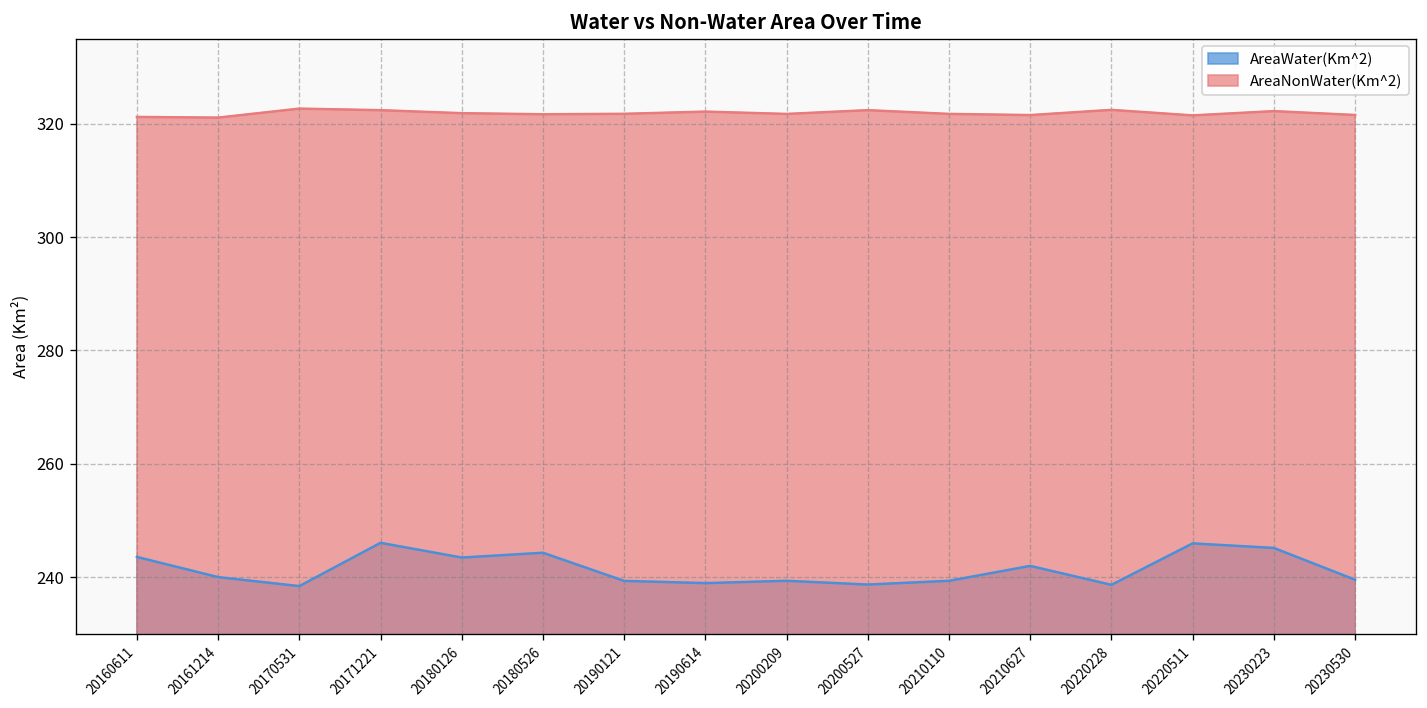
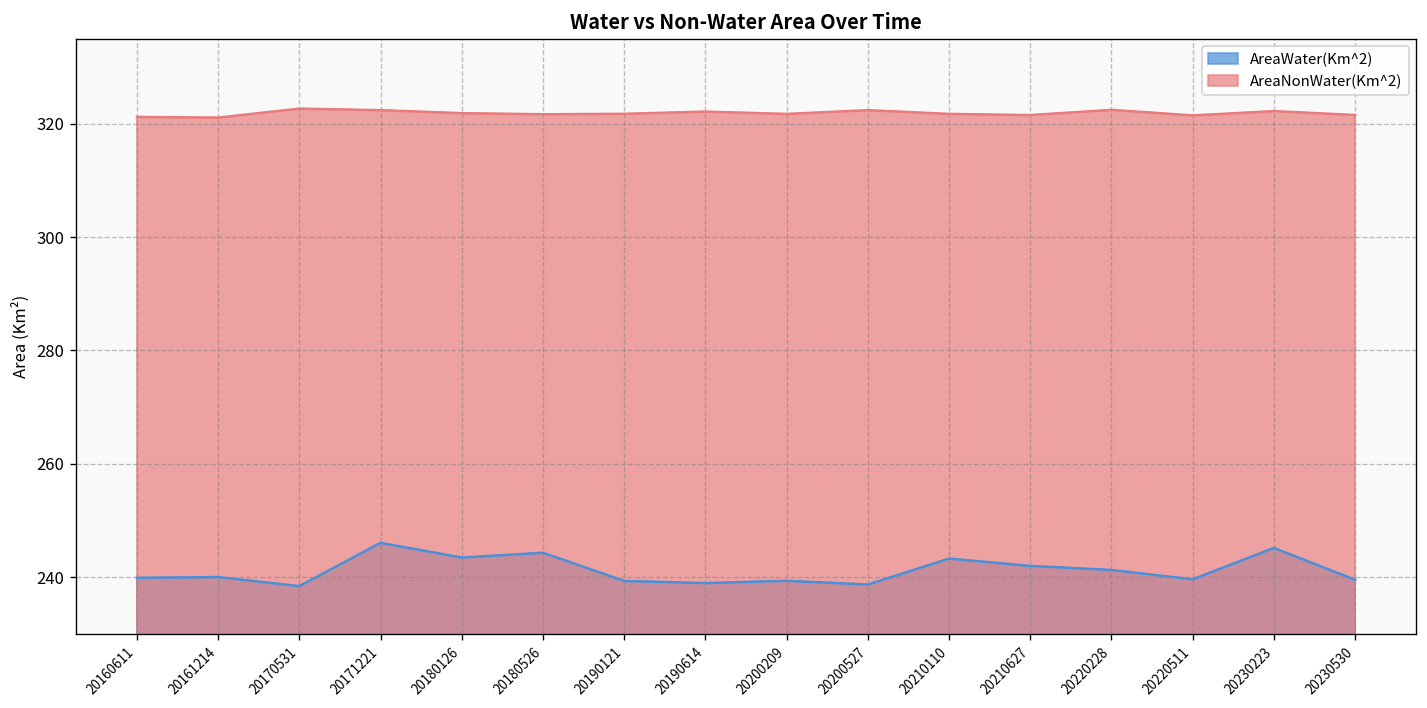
  {
    "AreaWater(Km^2)": {
-     "20160611": 244,
+     "20160611": 240,
      "20161214": 240,
      "20170531": 238,
      "20171221": 246,
      "20180126": 243,
      "20180526": 244,
      "20190121": 239,
      "20190614": 239,
      "20200209": 239,
      "20200527": 239,
-     "20210110": 239,
+     "20210110": 243,
      "20210627": 242,
-     "20220228": 239,
-     "20220511": 246,
+     "20220228": 241,
+     "20220511": 240,
      "20230223": 245,
      "20230530": 240
    },
    "AreaNonWater(Km^2)": {
      "20160611": 321,
      "20161214": 321,
      "20170531": 323,
      "20171221": 322,
      "20180126": 322,
      "20180526": 322,
      "20190121": 322,
      "20190614": 322,
      "20200209": 322,
      "20200527": 322,
      "20210110": 322,
      "20210627": 322,
      "20220228": 322,
      "20220511": 321,
      "20230223": 322,
      "20230530": 322
    }
  }
